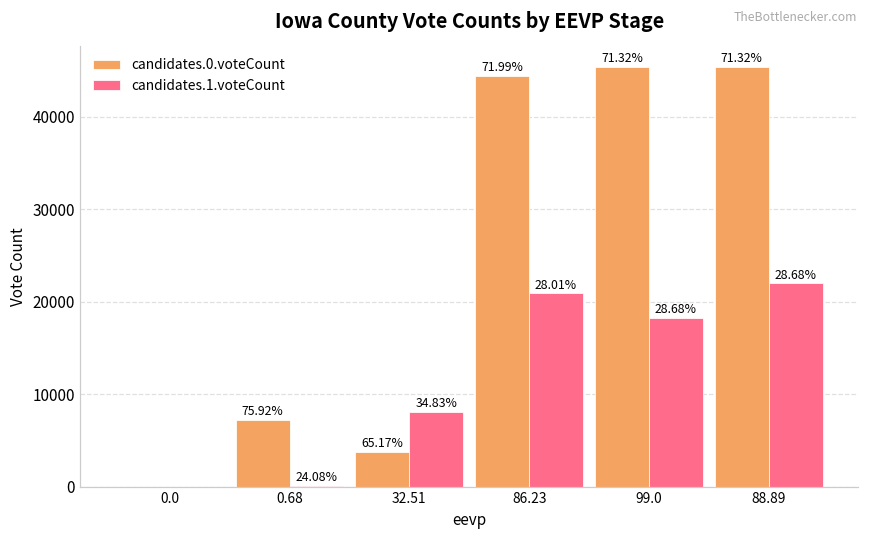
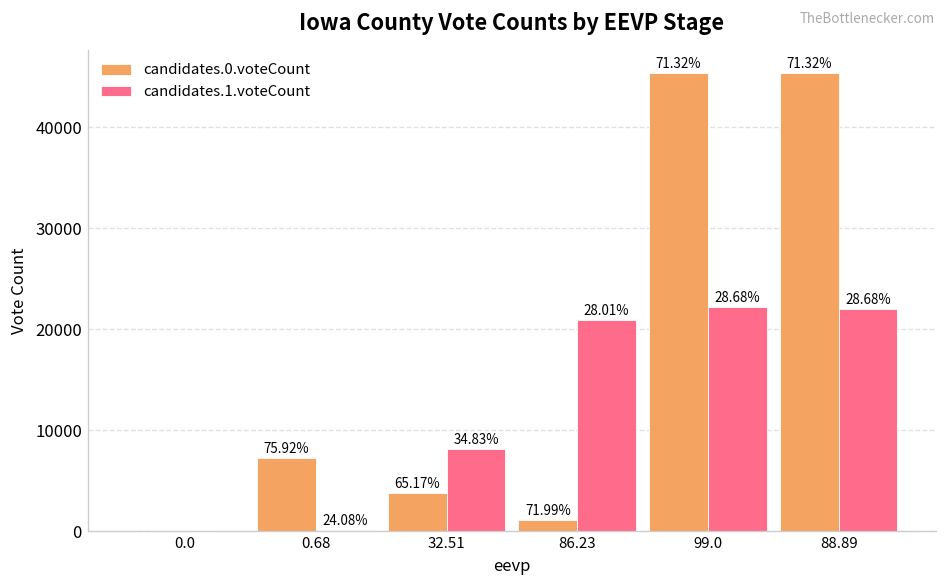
  {
    "candidates.0.voteCount": {
      "0.0": 0,
-     "86.23": 44000
+     "86.23": 1000
    },
    "candidates.1.voteCount": {
      "0.0": 0,
-     "99.0": 18000
+     "99.0": 22000
    }
  }
